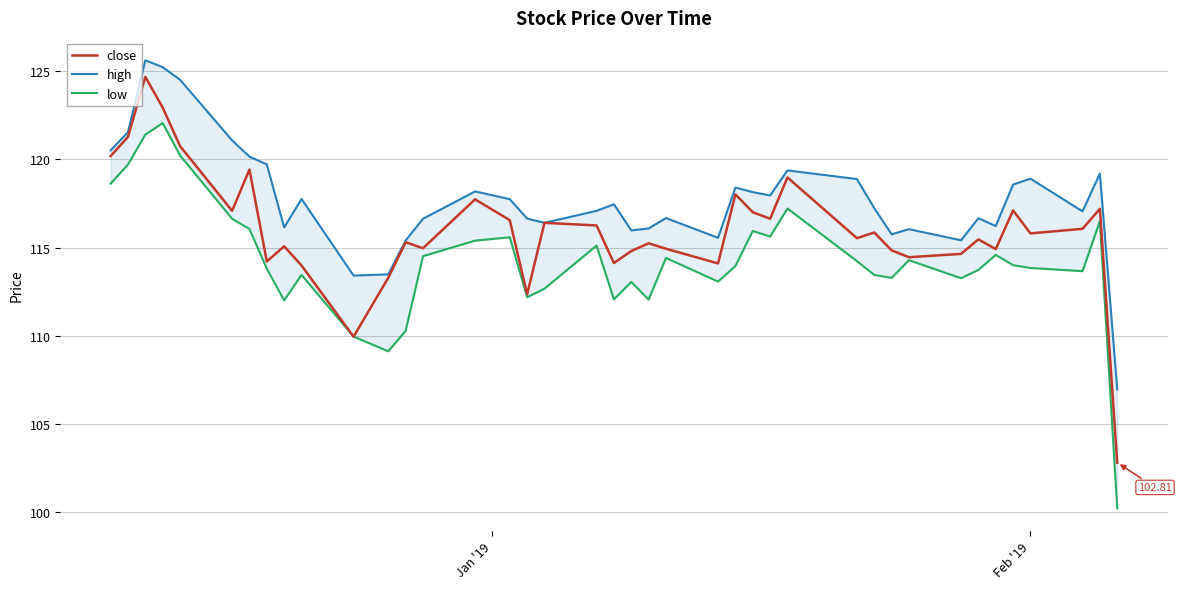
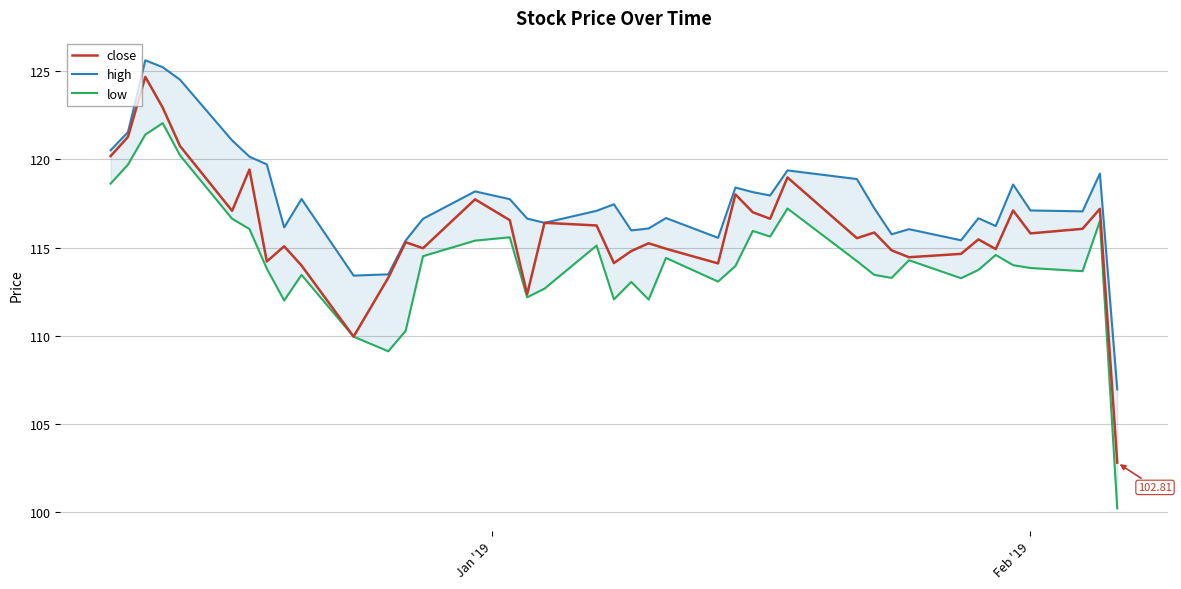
  {
    "close": {
      "Feb '19": 115.8
    },
    "high": {
-     "Feb '19": 118.9
+     "Feb '19": 117.1
    },
    "low": {
      "Feb '19": 113.8
    }
  }
